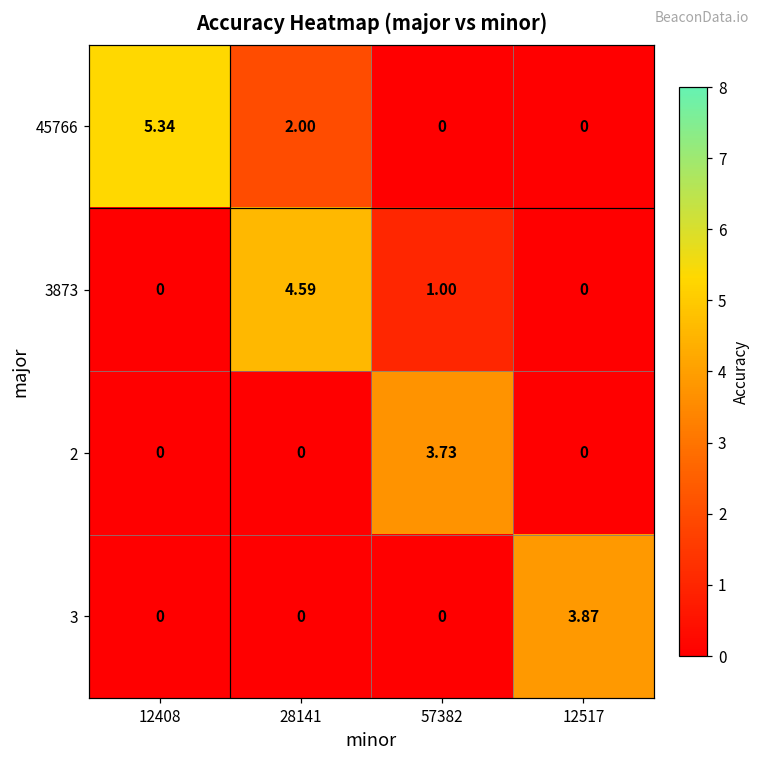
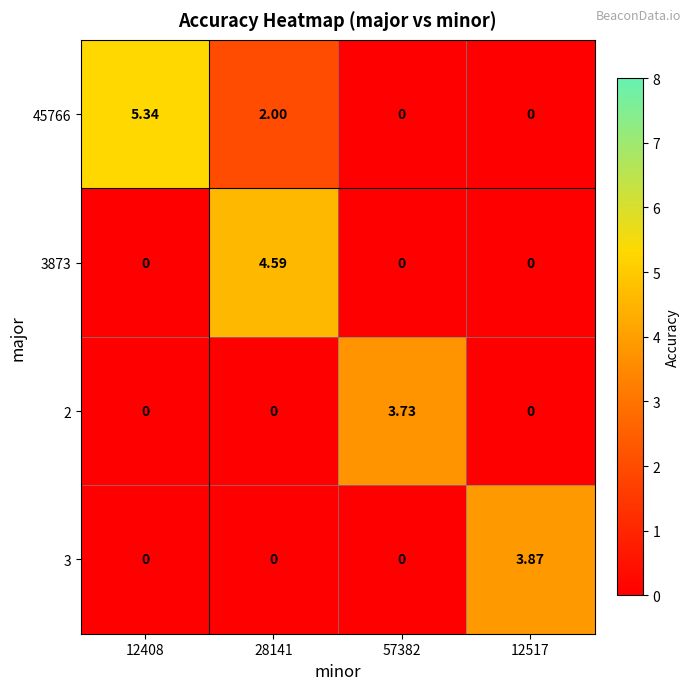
  {
    "45766": {
      "12408": 5.34,
      "28141": 2.00,
      "57382": 0,
      "12517": 0
    },
    "3873": {
      "12408": 0,
      "28141": 4.59,
-     "57382": 1.00,
+     "57382": 0,
      "12517": 0
    },
    "2": {
      "12408": 0,
      "28141": 0,
      "57382": 3.73,
      "12517": 0
    },
    "3": {
      "12408": 0,
      "28141": 0,
      "57382": 0,
      "12517": 3.87
    }
  }
